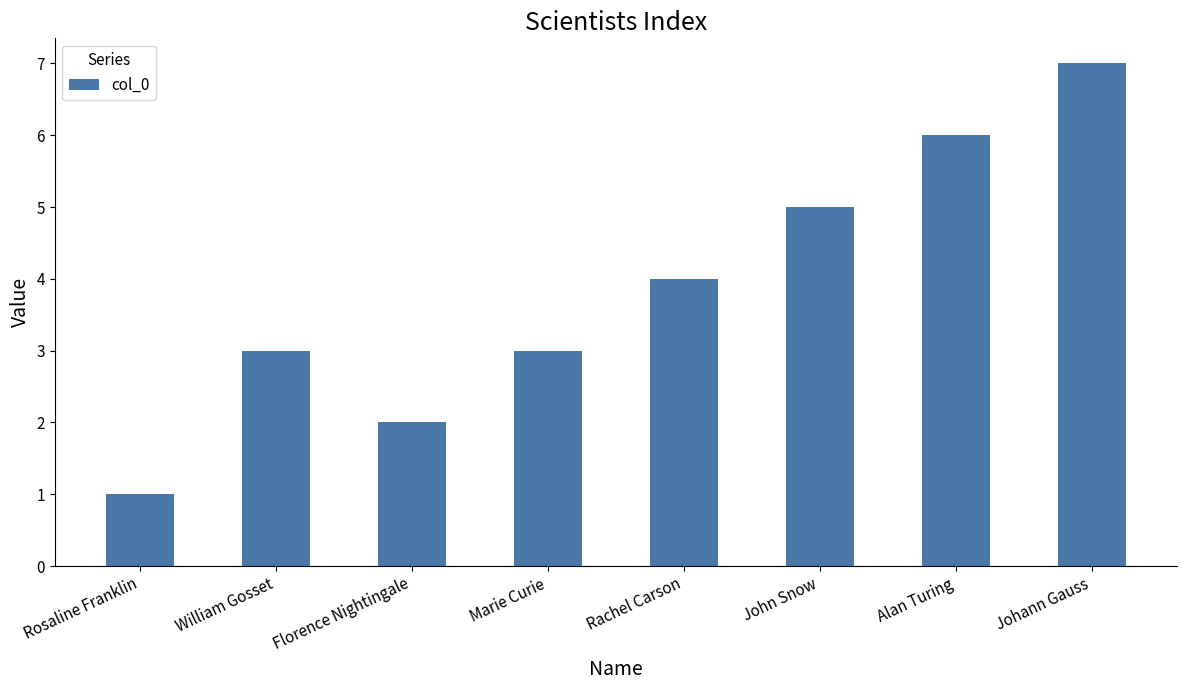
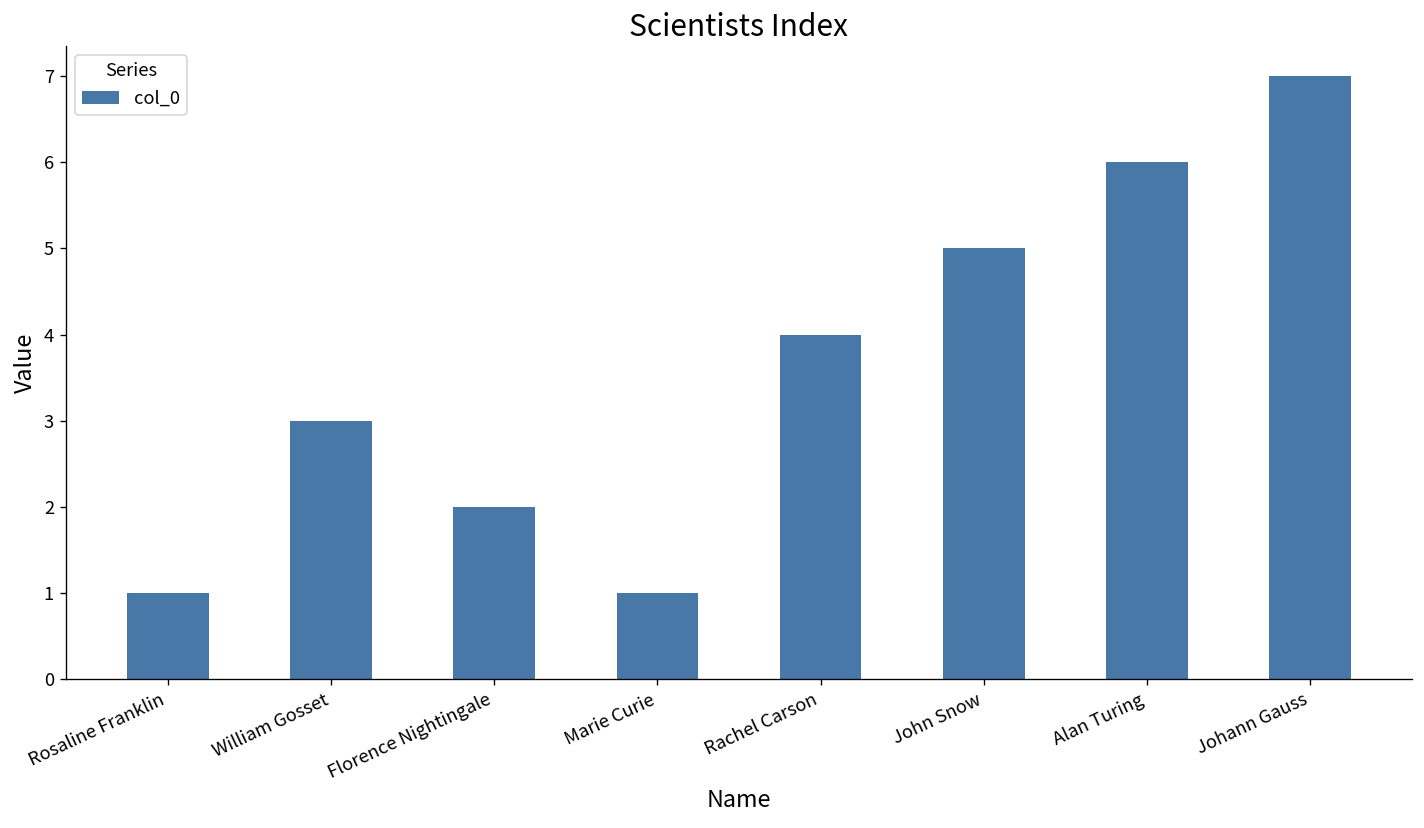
  {
    "Rosaline Franklin": 1,
    "William Gosset": 3,
    "Florence Nightingale": 2,
-   "Marie Curie": 3,
+   "Marie Curie": 1,
    "Rachel Carson": 4,
    "John Snow": 5,
    "Alan Turing": 6,
    "Johann Gauss": 7
  }
